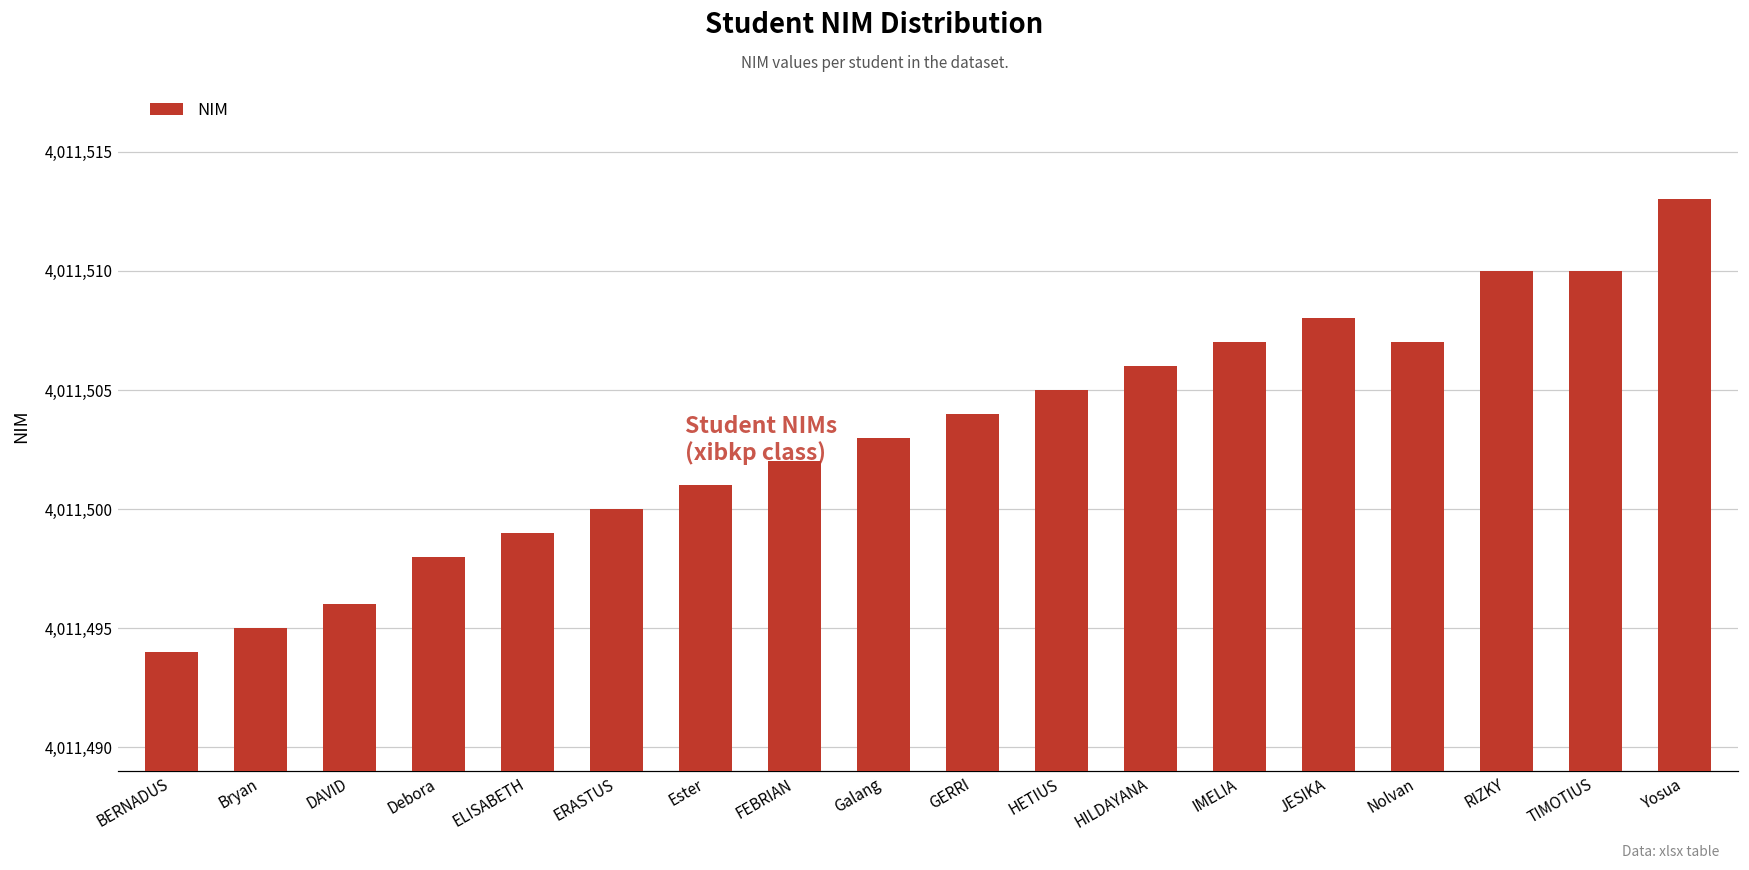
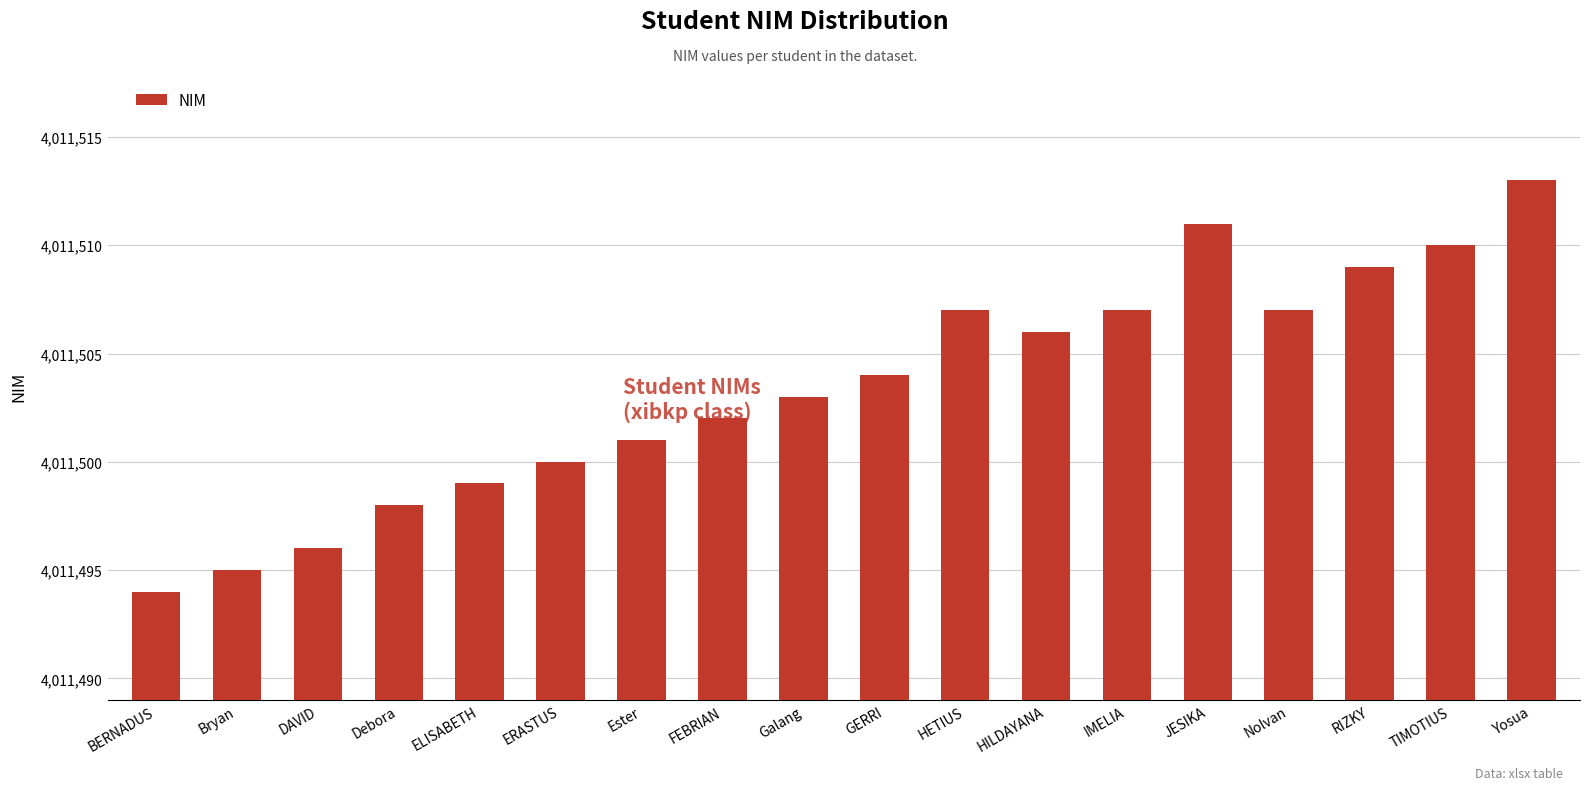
  {
    "BERNADUS": "4,011,494",
    "Bryan": "4,011,495",
    "DAVID": "4,011,496",
    "Debora": "4,011,498",
    "ELISABETH": "4,011,499",
    "ERASTUS": "4,011,500",
    "Ester": "4,011,501",
    "FEBRIAN": "4,011,502",
    "Galang": "4,011,503",
    "GERRI": "4,011,504",
-   "HETIUS": "4,011,505",
+   "HETIUS": "4,011,507",
    "HILDAYANA": "4,011,506",
    "IMELIA": "4,011,507",
-   "JESIKA": "4,011,508",
+   "JESIKA": "4,011,511",
    "Nolvan": "4,011,507",
-   "RIZKY": "4,011,510",
+   "RIZKY": "4,011,509",
    "TIMOTIUS": "4,011,510",
    "Yosua": "4,011,513"
  }
